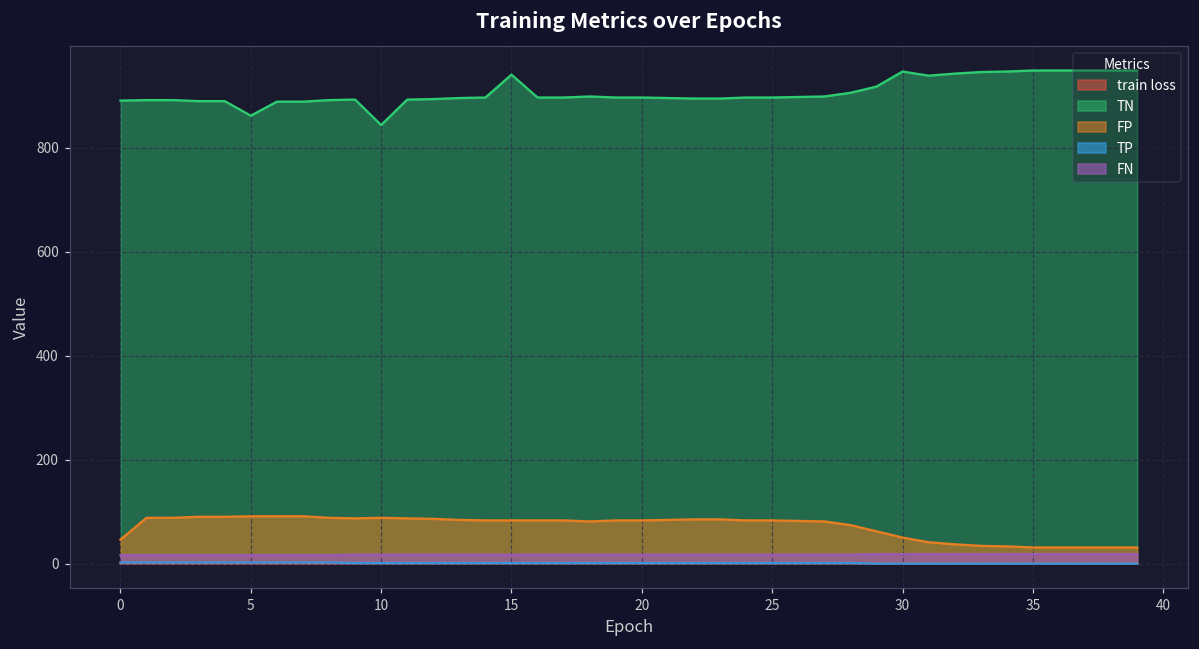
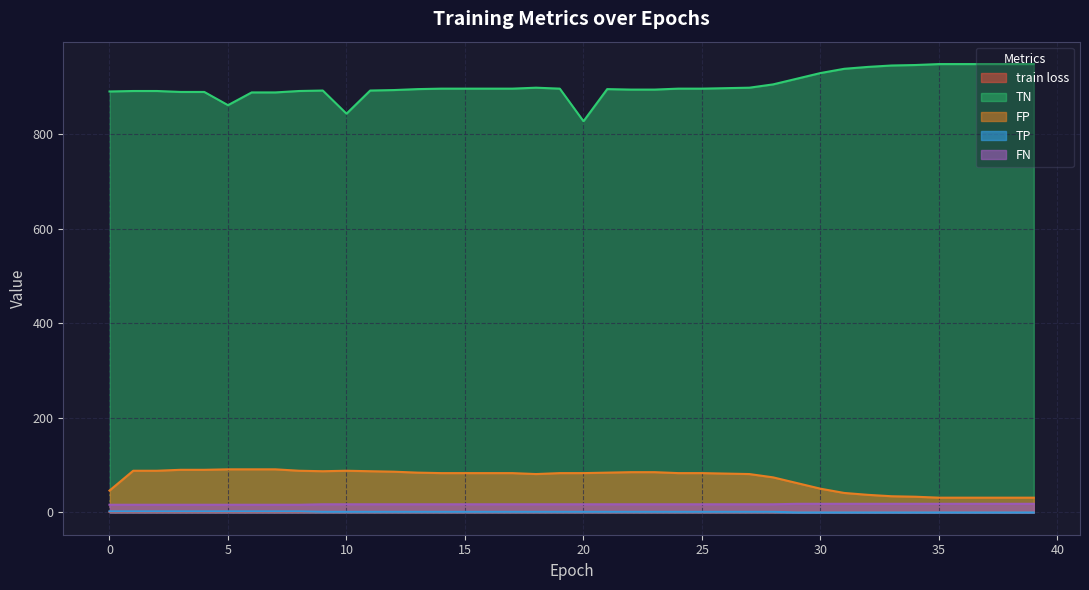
  {
    "TN": {
      "0": 890,
      "5": 860,
      "10": 840,
-     "15": 940,
-     "20": 900,
+     "15": 900,
+     "20": 830,
      "25": 900,
-     "30": 950,
+     "30": 930,
      "35": 950
    },
    "FN": {
      "0": 20,
      "5": 20,
      "10": 20,
      "15": 20,
      "20": 20,
      "25": 20,
      "30": 20,
      "35": 20
    }
  }
